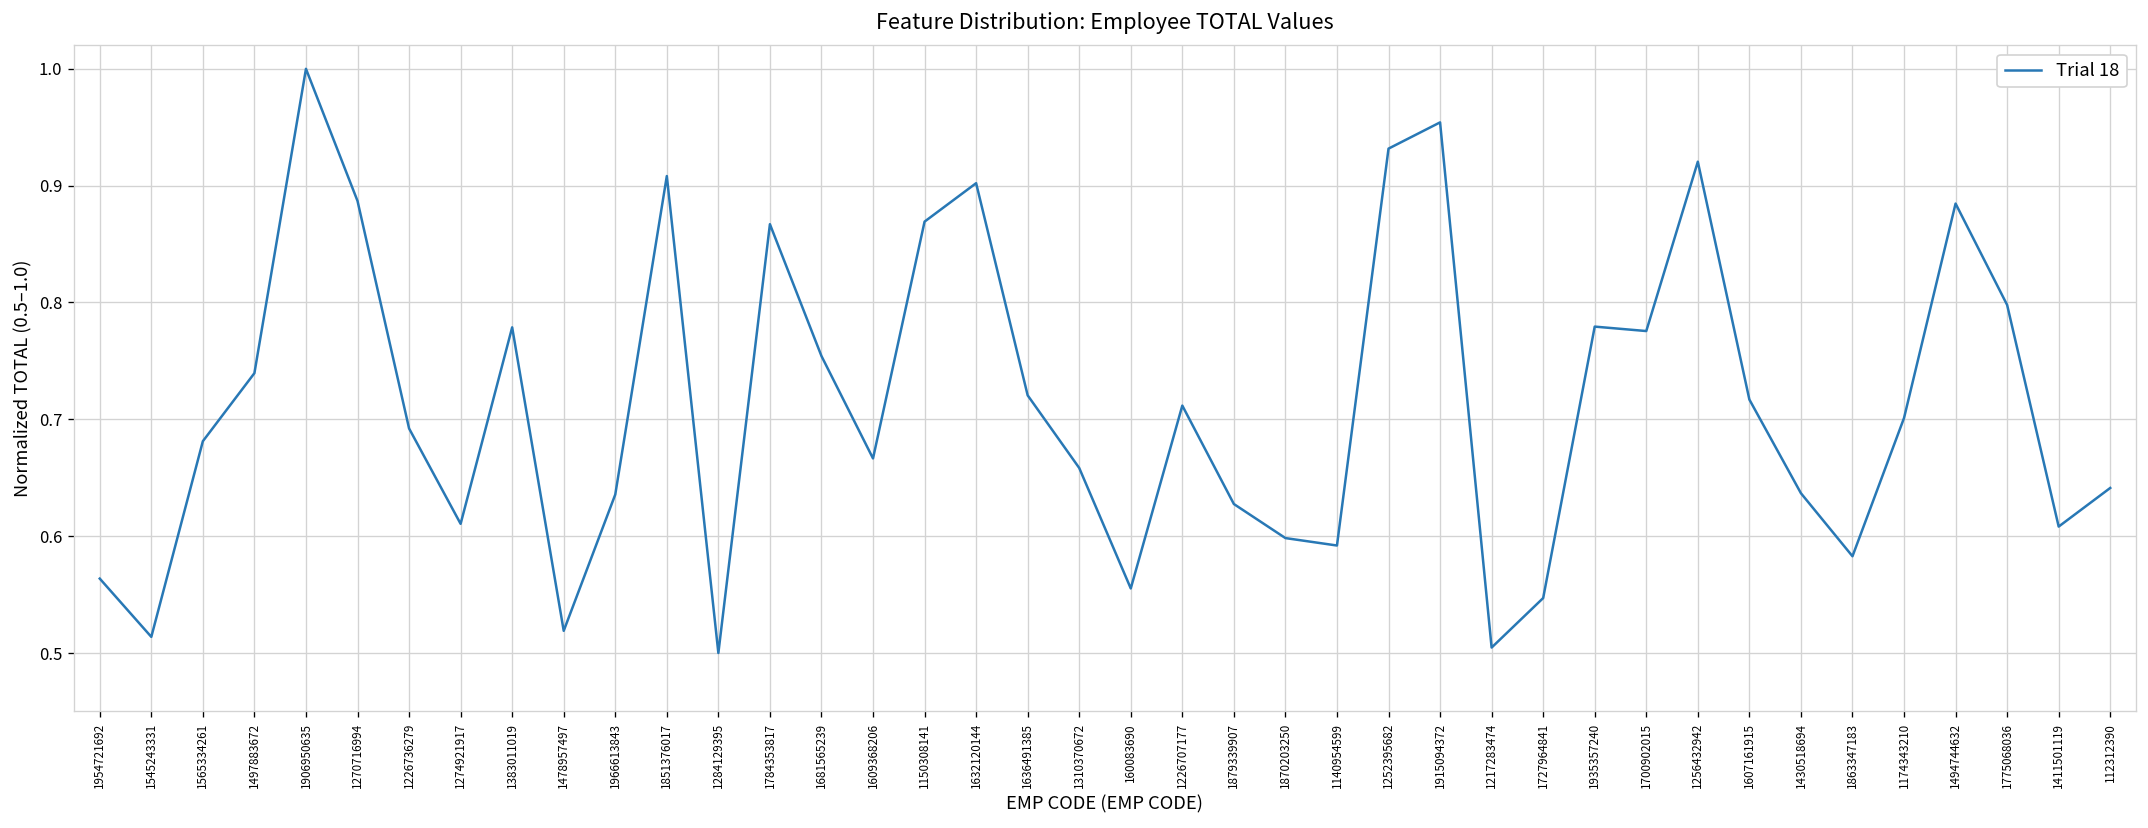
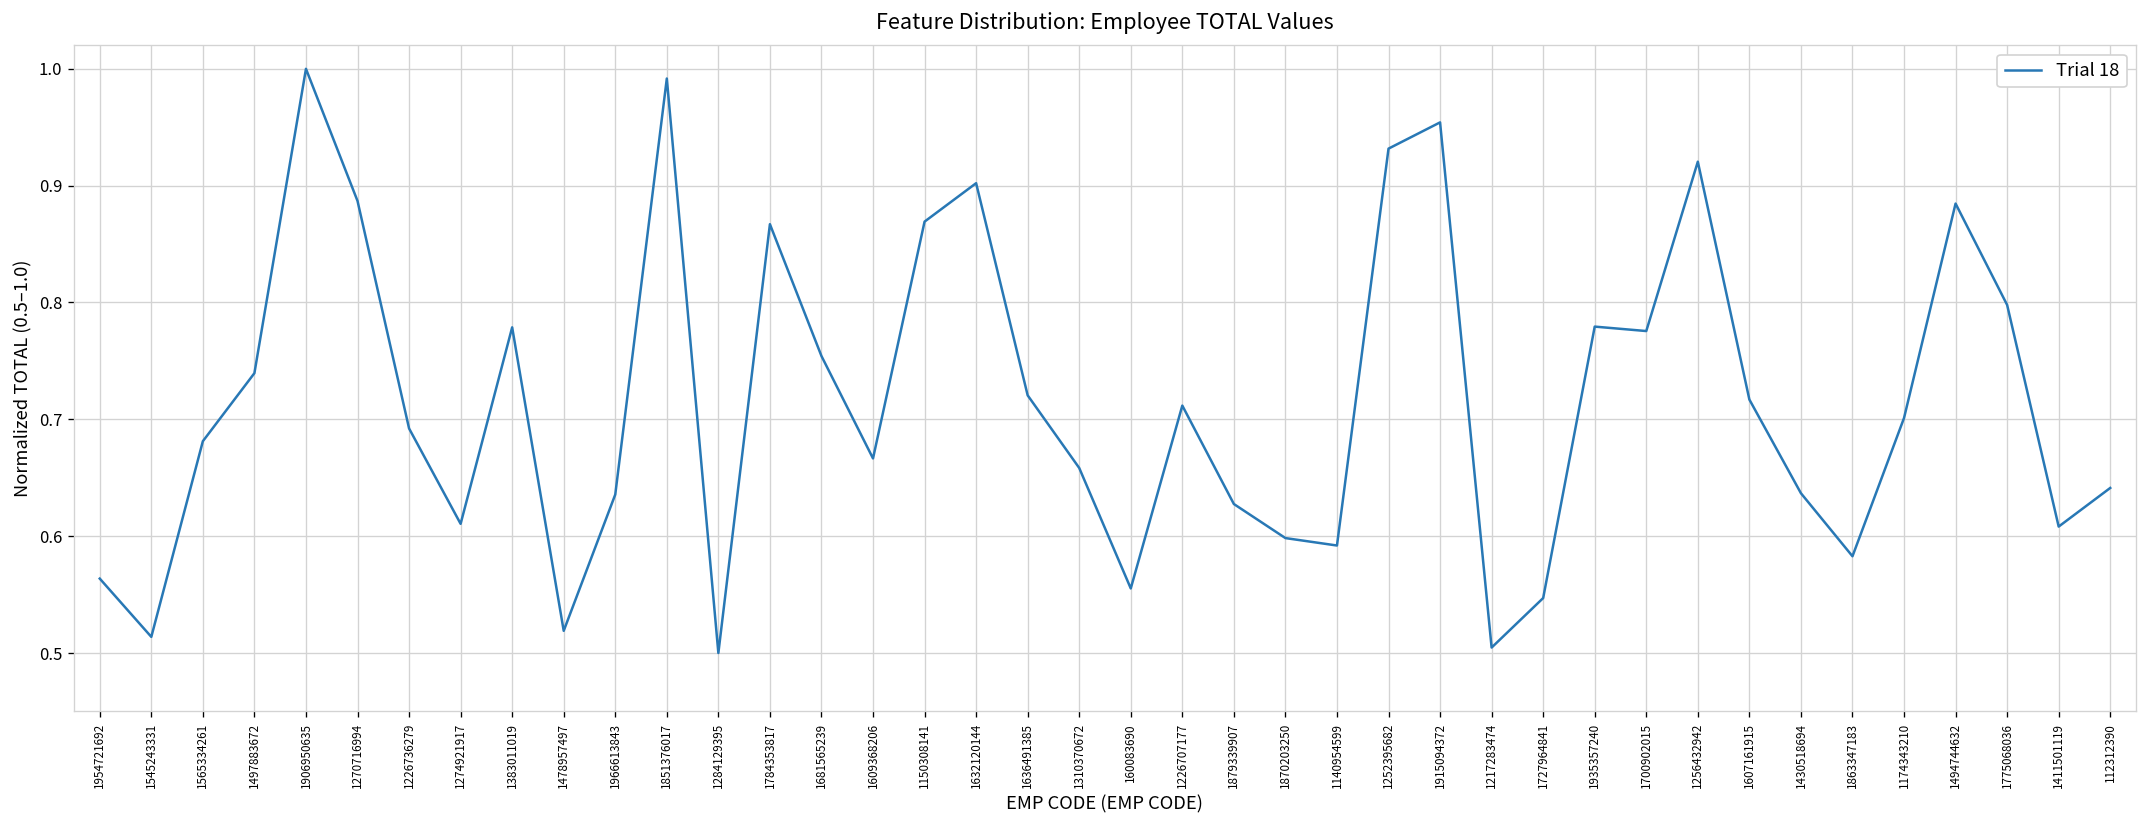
  {
    "1954721692": 0.56,
    "1545243331": 0.51,
    "1565334261": 0.68,
    "1497883672": 0.74,
    "1906950635": 1.00,
    "1270716994": 0.89,
    "1226736279": 0.69,
    "1274921917": 0.61,
    "1383011019": 0.78,
    "1478957497": 0.52,
    "1966613843": 0.64,
-   "1851376017": 0.91,
+   "1851376017": 0.99,
    "1284129395": 0.50,
    "1784353817": 0.87,
    "1681565239": 0.75,
    "1609368206": 0.67,
    "1150308141": 0.87,
    "1632120144": 0.90,
    "1636491385": 0.72,
    "1310370672": 0.66,
    "160083690": 0.56,
    "1226707177": 0.71,
    "1879339907": 0.63,
    "1870203250": 0.60,
    "1140954599": 0.59,
    "1252395682": 0.93,
    "1915094372": 0.95,
    "1217283474": 0.50,
    "1727964841": 0.55,
    "1935357240": 0.78,
    "1700902015": 0.78,
    "1256432942": 0.92,
    "1607161915": 0.72,
    "1430518694": 0.64,
    "1863347183": 0.58,
    "1174343210": 0.70,
    "1494744632": 0.88,
    "1775068036": 0.80,
    "1411501119": 0.61,
    "112312390": 0.64
  }
